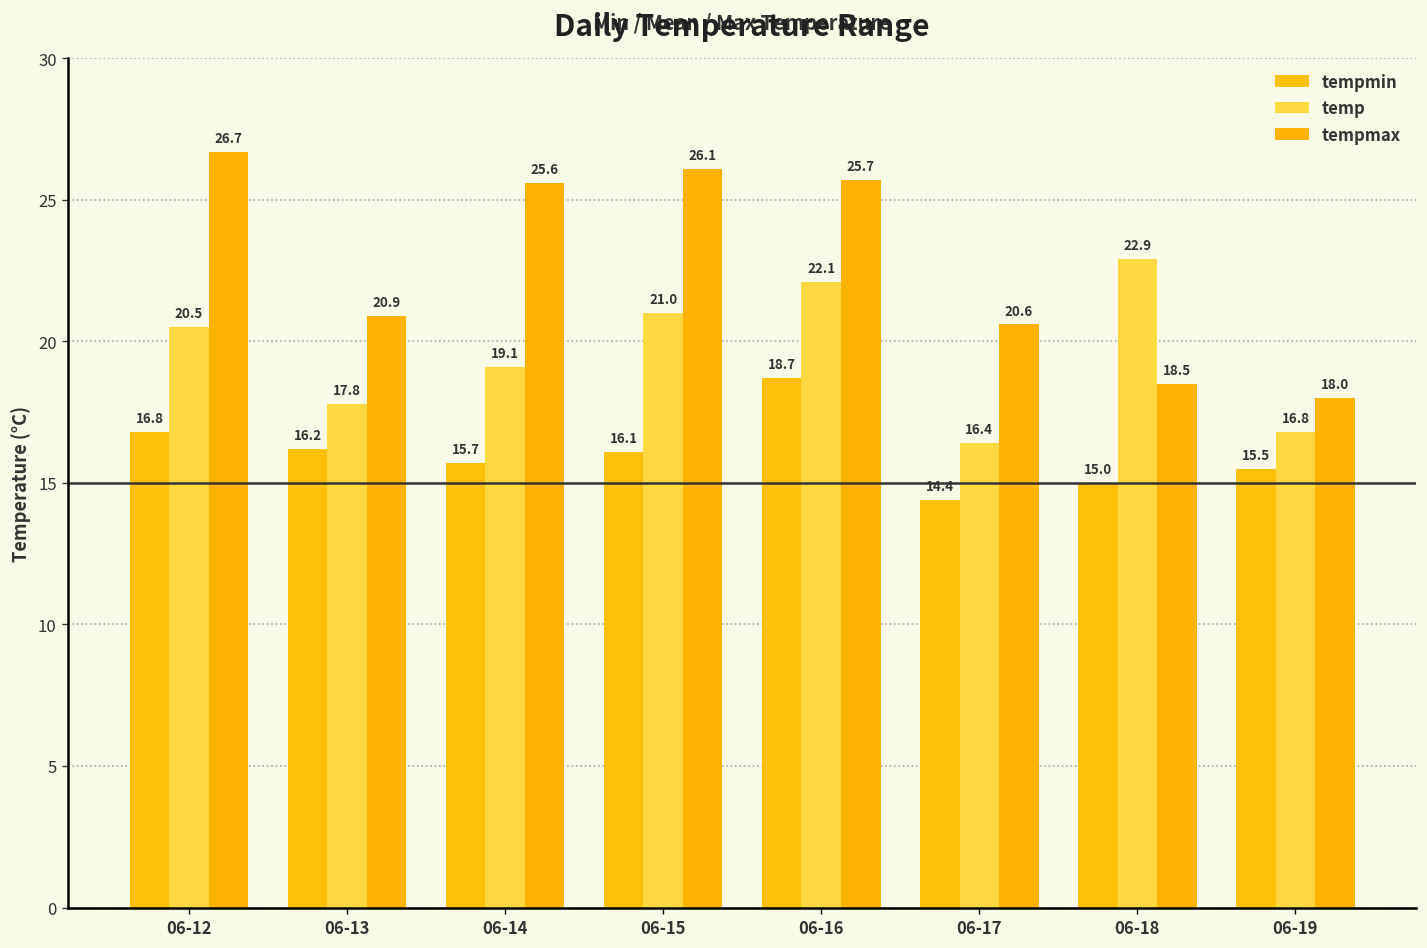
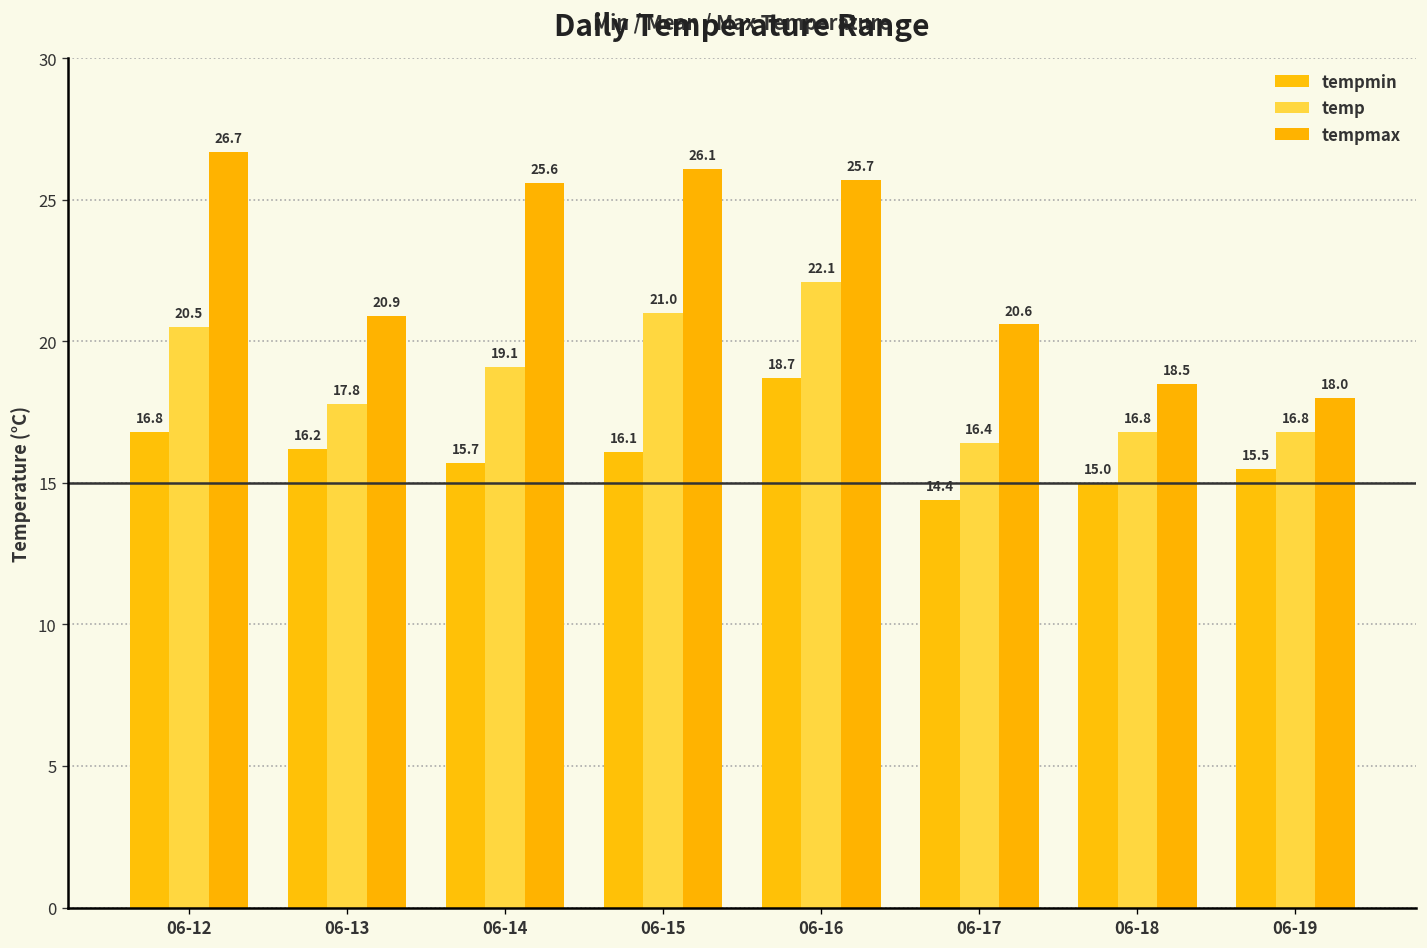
  {
    "temp": {
      "06-12": 20.5,
      "06-13": 17.8,
      "06-14": 19.1,
      "06-15": 21.0,
      "06-16": 22.1,
      "06-17": 16.4,
-     "06-18": 22.9,
+     "06-18": 16.8,
      "06-19": 16.8
    }
  }
